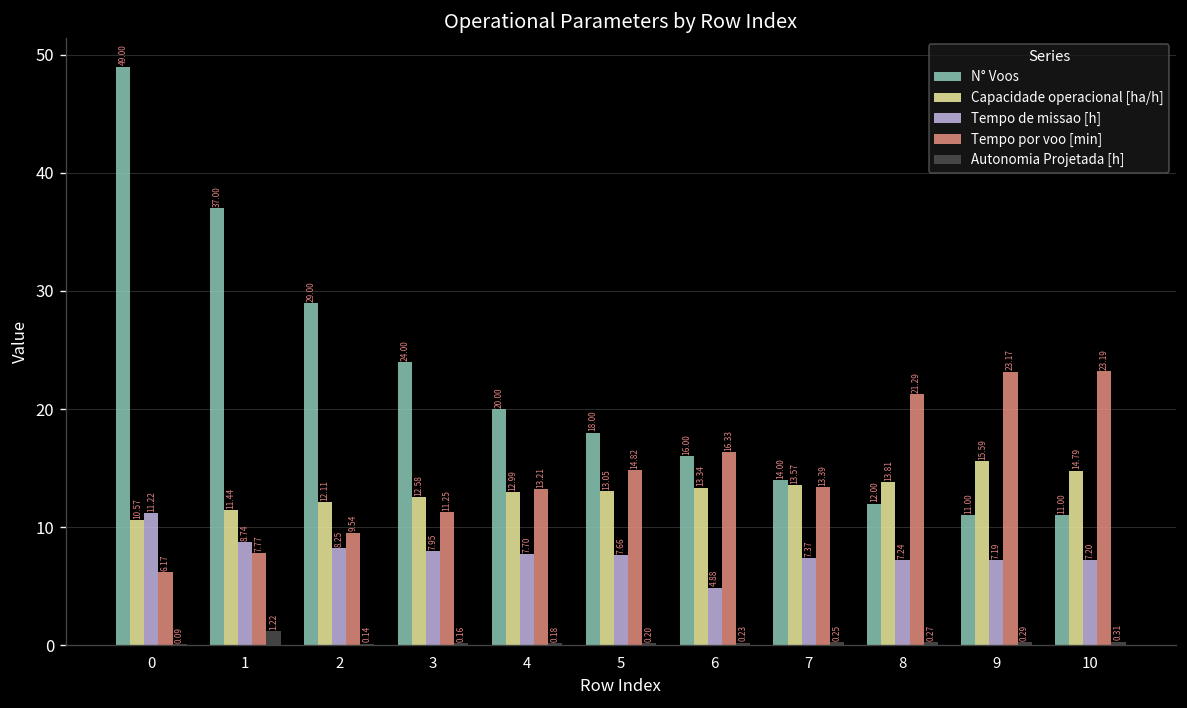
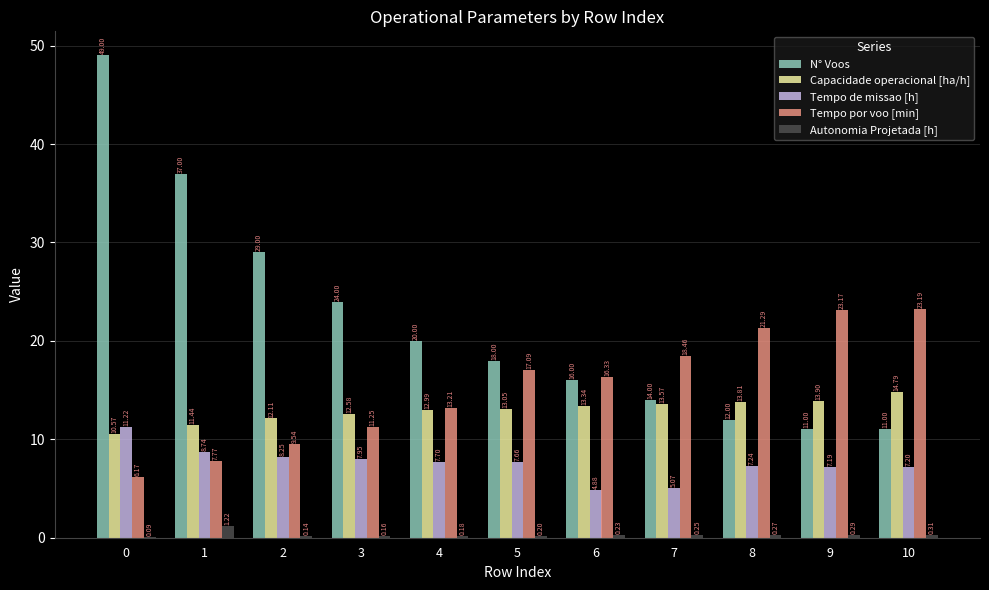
  {
    "N° Voos": {
      "0": 49.00,
      "1": 37.00,
      "2": 29.00,
      "3": 24.00,
      "4": 20.00,
      "5": 18.00,
      "6": 16.00,
      "7": 14.00,
      "8": 12.00,
      "9": 11.00,
      "10": 11.00
    },
    "Capacidade operacional [ha/h]": {
      "0": 10.57,
      "1": 11.44,
      "2": 12.11,
      "3": 12.58,
      "4": 12.99,
      "5": 13.05,
      "6": 13.34,
      "7": 13.57,
      "8": 13.81,
-     "9": 15.59,
+     "9": 13.90,
      "10": 14.79
    },
    "Tempo de missao [h]": {
      "0": 11.22,
      "1": 8.74,
      "2": 8.25,
      "3": 7.95,
      "4": 7.70,
      "5": 7.66,
      "6": 4.88,
-     "7": 7.37,
+     "7": 5.07,
      "8": 7.24,
      "9": 7.19,
      "10": 7.20
    },
    "Tempo por voo [min]": {
      "0": 6.17,
      "1": 7.77,
      "2": 9.54,
      "3": 11.25,
      "4": 13.21,
-     "5": 14.82,
+     "5": 17.09,
      "6": 16.33,
-     "7": 13.39,
+     "7": 18.46,
      "8": 21.29,
      "9": 23.17,
      "10": 23.19
    },
    "Autonomia Projetada [h]": {
      "0": 0.09,
      "1": 1.22,
      "2": 0.14,
      "3": 0.16,
      "4": 0.18,
      "5": 0.20,
      "6": 0.23,
      "7": 0.25,
      "8": 0.27,
      "9": 0.29,
      "10": 0.31
    }
  }
